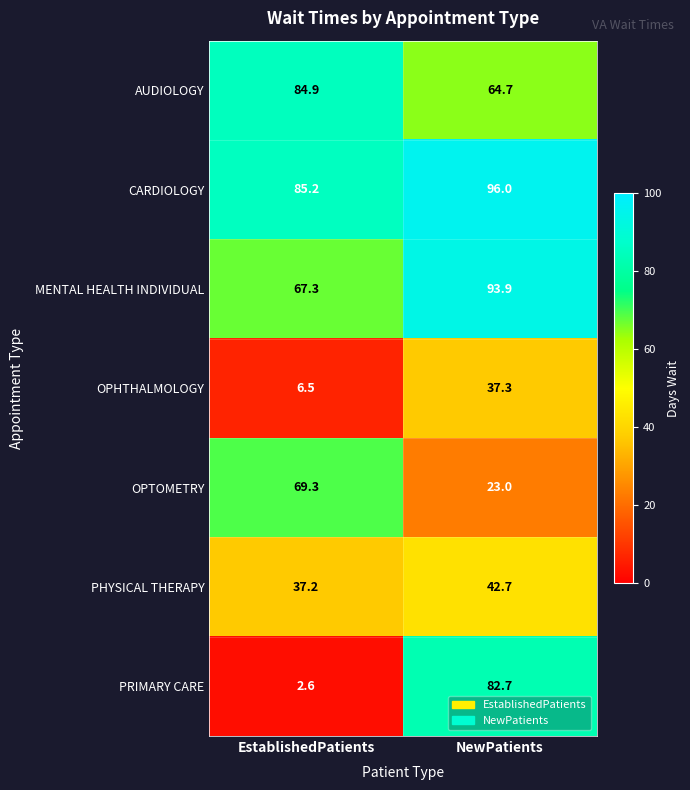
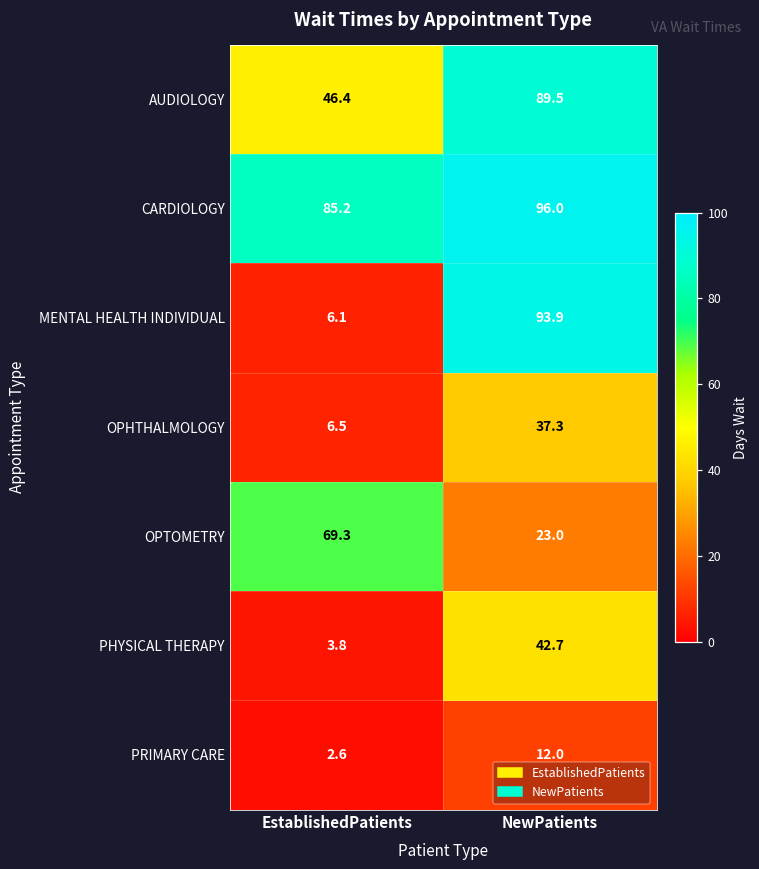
  {
    "AUDIOLOGY": {
-     "EstablishedPatients": 84.9,
-     "NewPatients": 64.7
+     "EstablishedPatients": 46.4,
+     "NewPatients": 89.5
    },
    "CARDIOLOGY": {
      "EstablishedPatients": 85.2,
      "NewPatients": 96.0
    },
    "MENTAL HEALTH INDIVIDUAL": {
-     "EstablishedPatients": 67.3,
+     "EstablishedPatients": 6.1,
      "NewPatients": 93.9
    },
    "OPHTHALMOLOGY": {
      "EstablishedPatients": 6.5,
      "NewPatients": 37.3
    },
    "OPTOMETRY": {
      "EstablishedPatients": 69.3,
      "NewPatients": 23.0
    },
    "PHYSICAL THERAPY": {
-     "EstablishedPatients": 37.2,
+     "EstablishedPatients": 3.8,
      "NewPatients": 42.7
    },
    "PRIMARY CARE": {
      "EstablishedPatients": 2.6,
-     "NewPatients": 82.7
+     "NewPatients": 12.0
    }
  }
